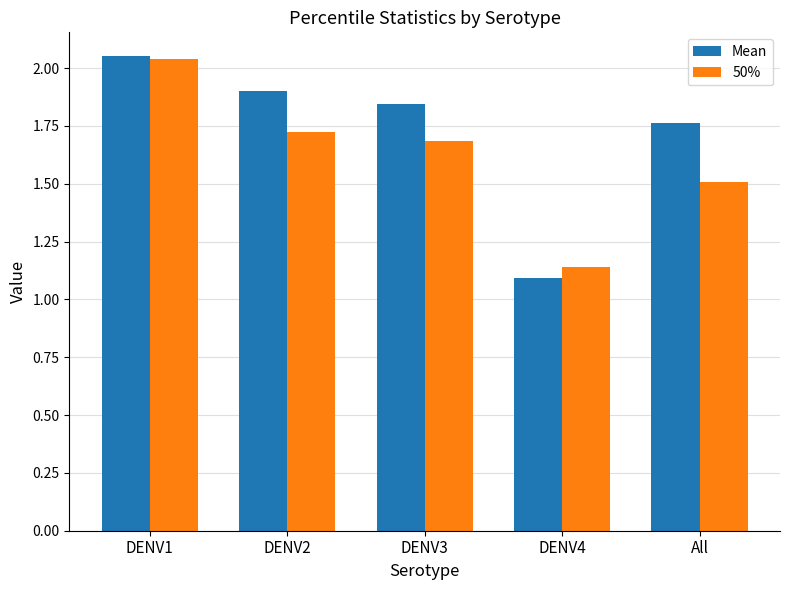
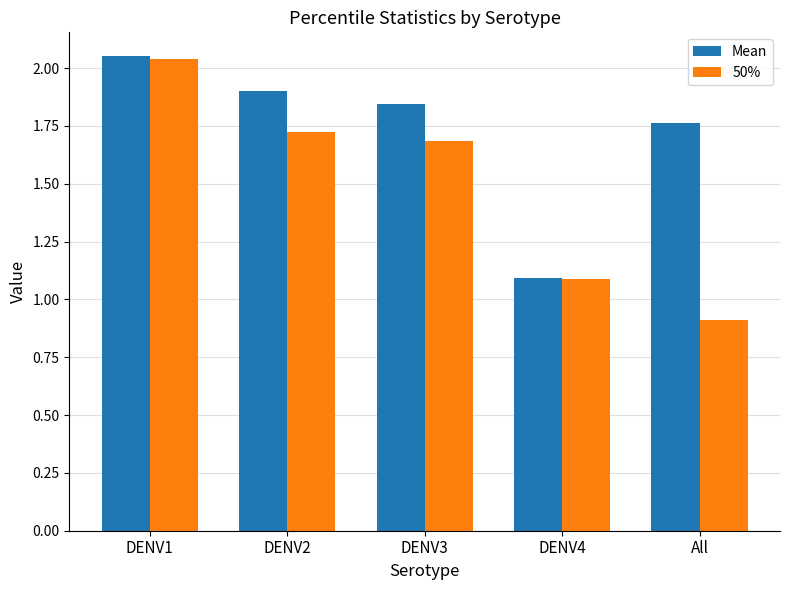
  {
    "Mean": {
      "DENV1": 2.05,
      "DENV2": 1.90,
      "DENV3": 1.84,
      "DENV4": 1.09,
      "All": 1.76
    },
    "50%": {
      "DENV1": 2.04,
      "DENV2": 1.72,
      "DENV3": 1.69,
-     "DENV4": 1.14,
-     "All": 1.51
+     "DENV4": 1.09,
+     "All": 0.91
    }
  }
